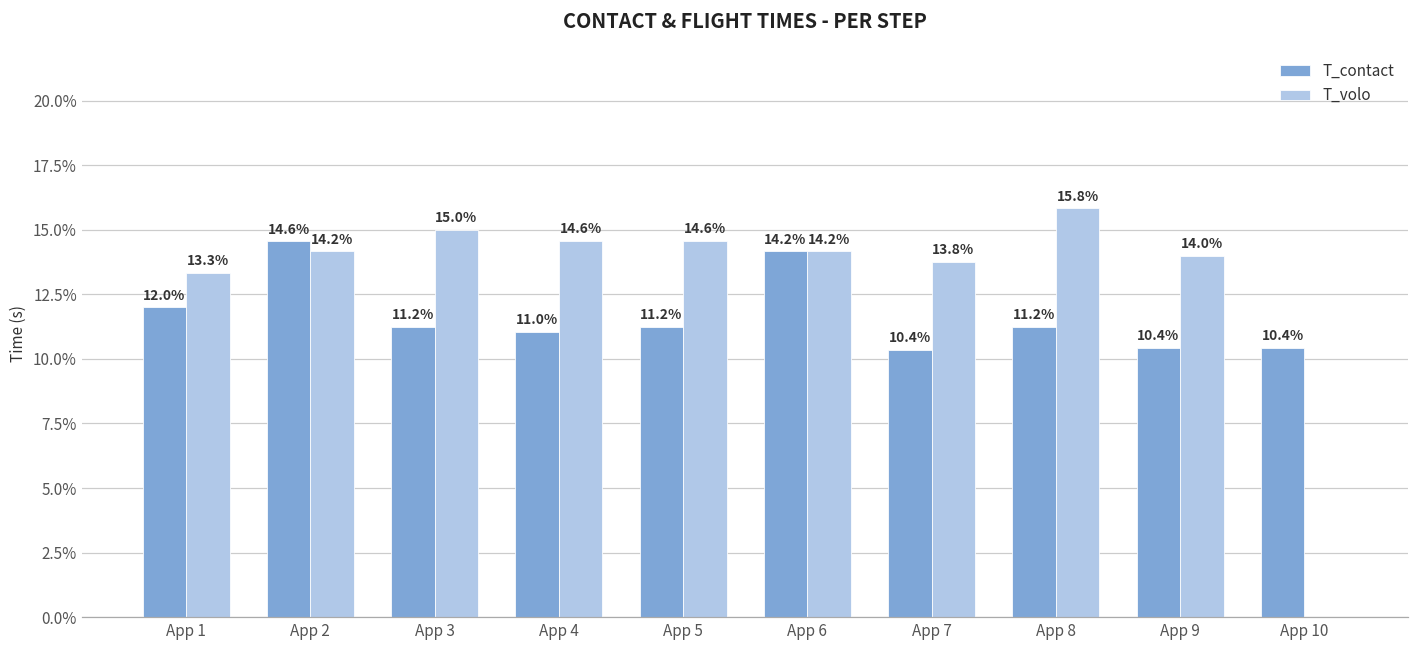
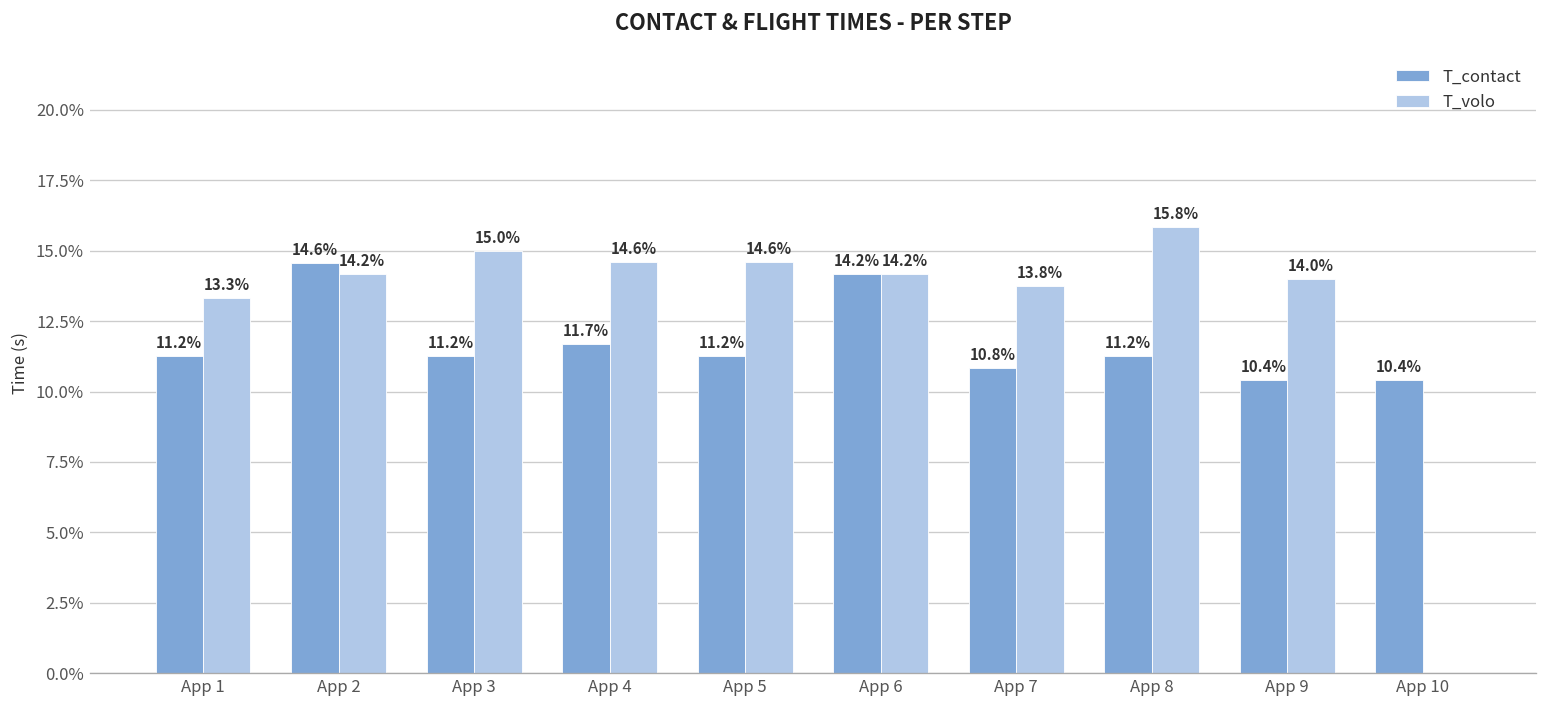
  {
    "T_contact": {
-     "App 1": "12.0%",
+     "App 1": "11.2%",
      "App 2": "14.6%",
      "App 3": "11.2%",
-     "App 4": "11.0%",
+     "App 4": "11.7%",
      "App 5": "11.2%",
      "App 6": "14.2%",
-     "App 7": "10.4%",
+     "App 7": "10.8%",
      "App 8": "11.2%",
      "App 9": "10.4%",
      "App 10": "10.4%"
    },
    "T_volo": {
      "App 1": "13.3%",
      "App 2": "14.2%",
      "App 3": "15.0%",
      "App 4": "14.6%",
      "App 5": "14.6%",
      "App 6": "14.2%",
      "App 7": "13.8%",
      "App 8": "15.8%",
      "App 9": "14.0%"
    }
  }
